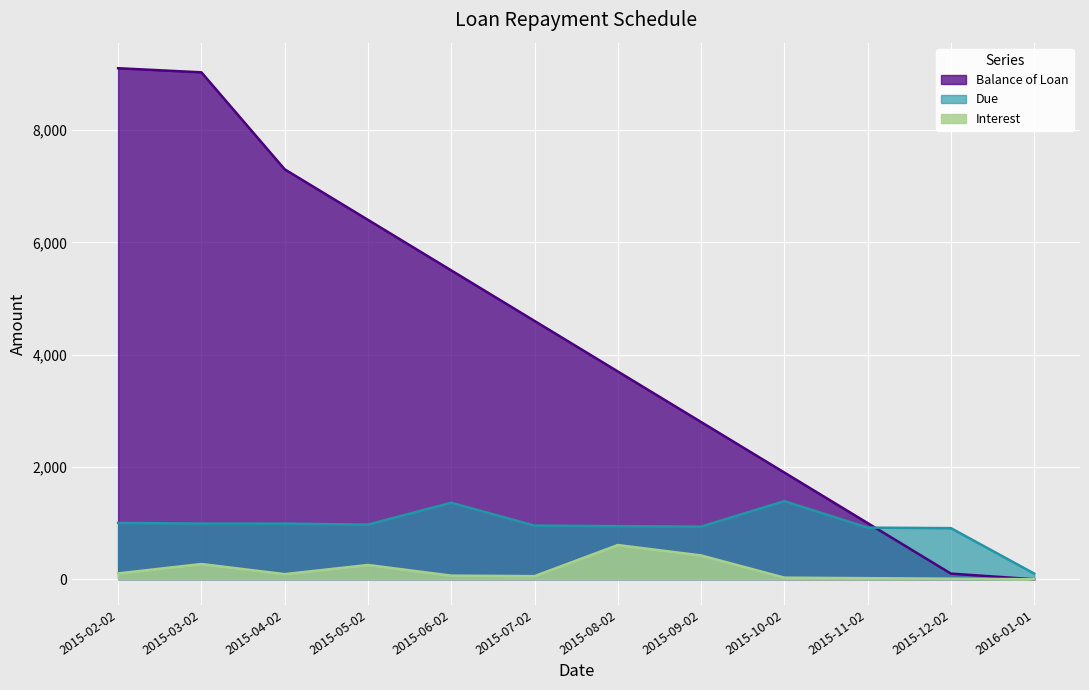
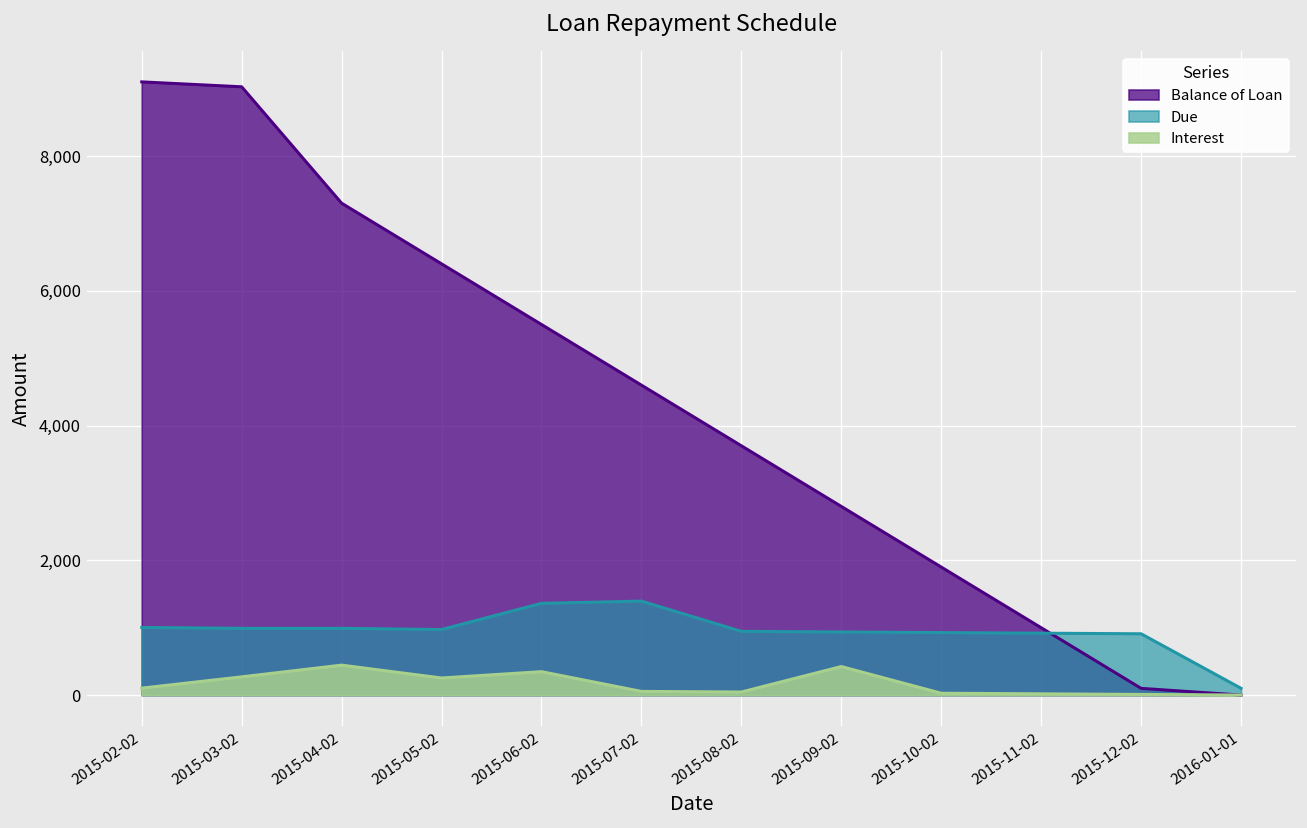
  {
    "Balance of Loan": {
      "2015-02-02": "9,100",
      "2015-03-02": "9,000",
      "2015-04-02": "7,300",
      "2015-05-02": "6,400",
      "2015-06-02": "5,500",
      "2015-07-02": "4,600",
      "2015-08-02": "3,700",
      "2015-09-02": "2,800",
      "2015-10-02": "1,900",
      "2015-11-02": "1,000",
      "2015-12-02": "100"
    },
    "Due": {
      "2015-02-02": "1,000",
      "2015-03-02": "1,000",
      "2015-04-02": "1,000",
      "2015-05-02": "1,000",
      "2015-06-02": "1,400",
-     "2015-07-02": "1,000",
+     "2015-07-02": "1,400",
      "2015-08-02": "900",
      "2015-09-02": "900",
-     "2015-10-02": "1,400",
+     "2015-10-02": "900",
      "2015-11-02": "900",
      "2015-12-02": "900",
      "2016-01-01": "100"
    },
    "Interest": {
      "2015-02-02": "100",
      "2015-03-02": "300",
-     "2015-04-02": "100",
+     "2015-04-02": "400",
      "2015-05-02": "300",
-     "2015-06-02": "100",
+     "2015-06-02": "300",
      "2015-07-02": "100",
-     "2015-08-02": "600",
+     "2015-08-02": "0",
      "2015-09-02": "400",
      "2015-10-02": "0",
      "2015-11-02": "0",
      "2015-12-02": "0"
    }
  }
